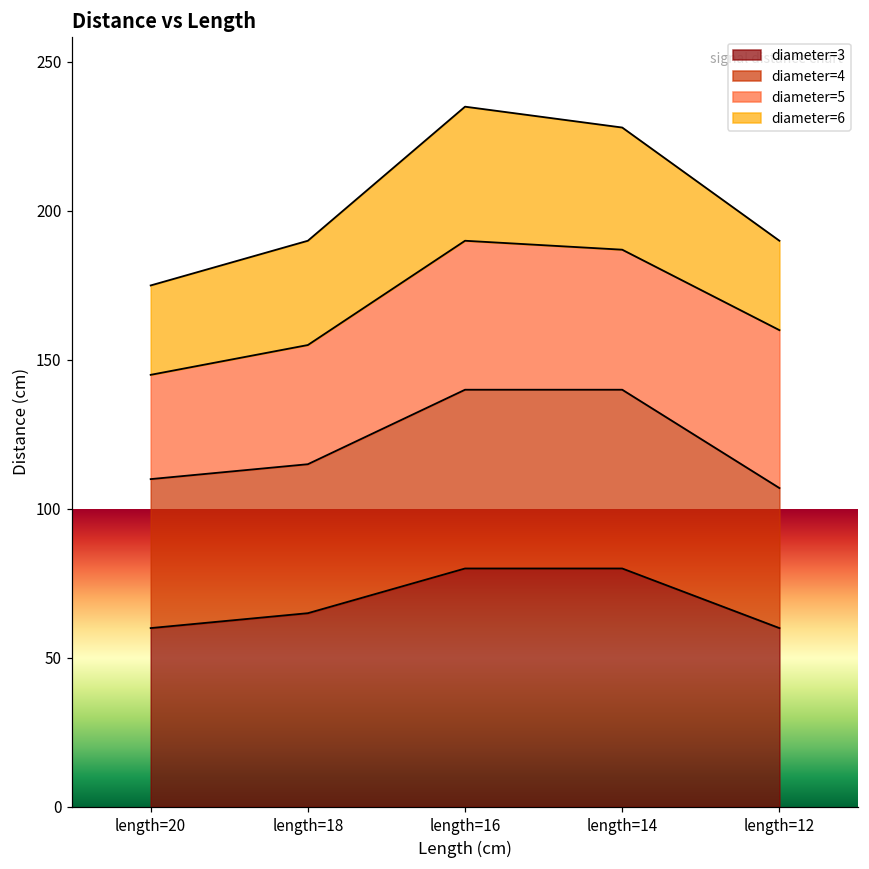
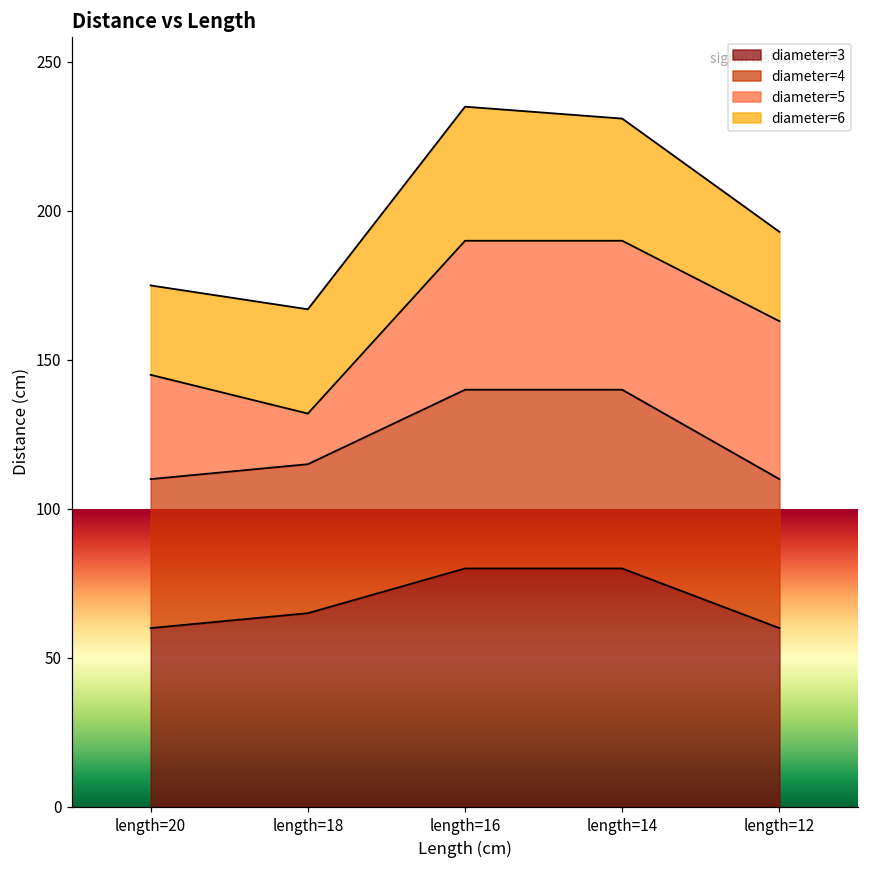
  {
    "diameter=3": {
      "length=20": 60,
      "length=18": 65,
      "length=16": 80,
      "length=14": 80,
      "length=12": 60
    },
    "diameter=4": {
      "length=20": 50,
      "length=18": 50,
      "length=16": 60,
      "length=14": 60,
-     "length=12": 47
+     "length=12": 50
    },
    "diameter=5": {
      "length=20": 35,
-     "length=18": 40,
+     "length=18": 17,
      "length=16": 50,
-     "length=14": 47,
+     "length=14": 50,
      "length=12": 53
    },
    "diameter=6": {
      "length=20": 30,
      "length=18": 35,
      "length=16": 45,
      "length=14": 41,
      "length=12": 30
    }
  }
